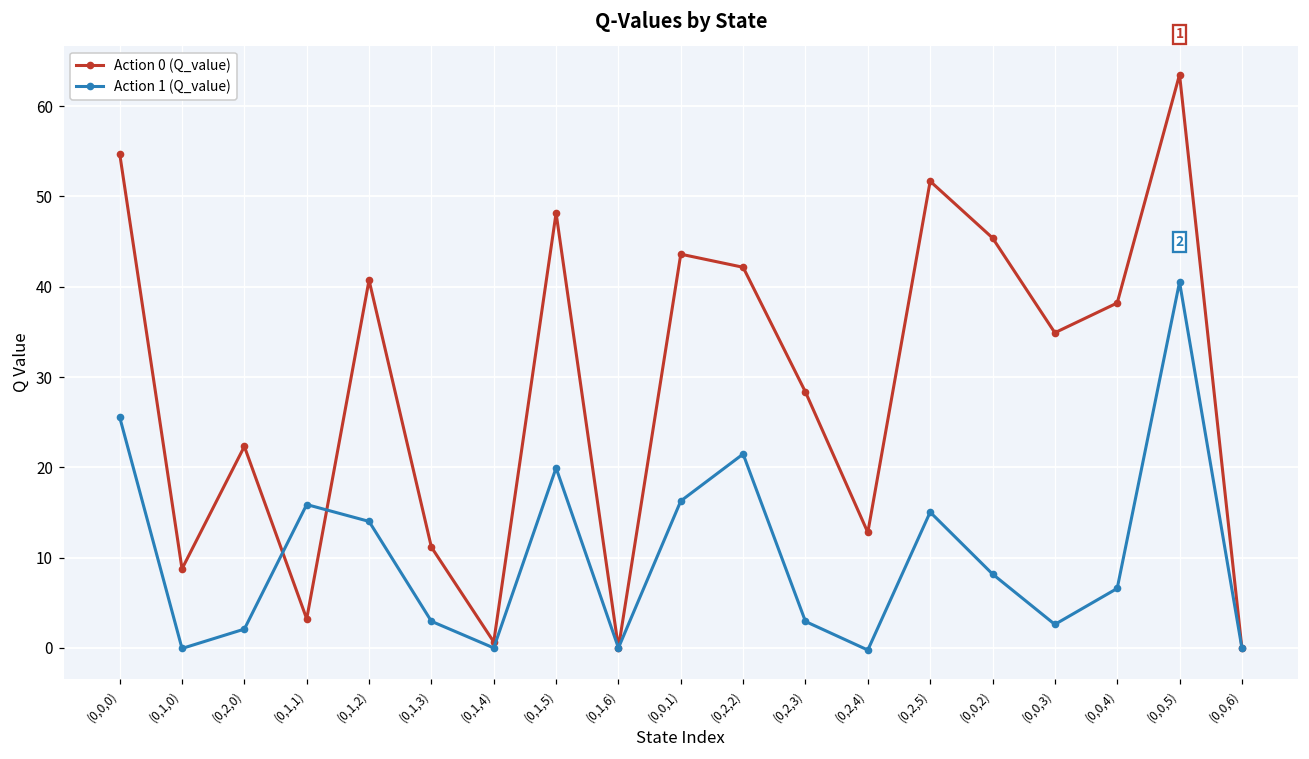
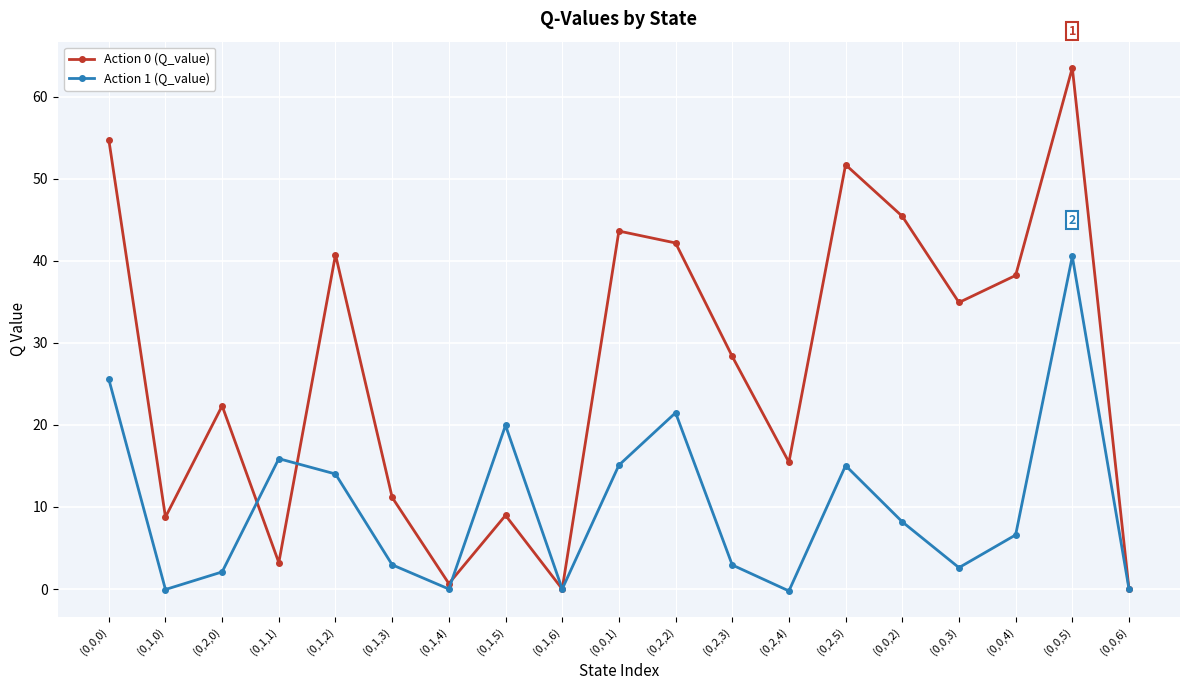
  {
    "Action 0 (Q_value)": {
      "(0,0,0)": 55,
      "(0,1,0)": 9,
      "(0,2,0)": 22,
      "(0,1,1)": 3,
      "(0,1,2)": 41,
      "(0,1,3)": 11,
      "(0,1,4)": 1,
-     "(0,1,5)": 48,
+     "(0,1,5)": 9,
      "(0,0,1)": 44,
      "(0,2,2)": 42,
      "(0,2,3)": 28,
-     "(0,2,4)": 13,
+     "(0,2,4)": 15,
      "(0,2,5)": 52,
      "(0,0,2)": 45,
      "(0,0,3)": 35,
      "(0,0,4)": 38,
      "(0,0,5)": 63
    },
    "Action 1 (Q_value)": {
      "(0,0,0)": 26,
      "(0,1,0)": 0,
      "(0,2,0)": 2,
      "(0,1,1)": 16,
      "(0,1,2)": 14,
      "(0,1,3)": 3,
      "(0,1,4)": 0,
      "(0,1,5)": 20,
-     "(0,0,1)": 16,
+     "(0,0,1)": 15,
      "(0,2,2)": 21,
      "(0,2,3)": 3,
      "(0,2,4)": 0,
      "(0,2,5)": 15,
      "(0,0,2)": 8,
      "(0,0,3)": 3,
      "(0,0,4)": 7,
      "(0,0,5)": 41
    }
  }
